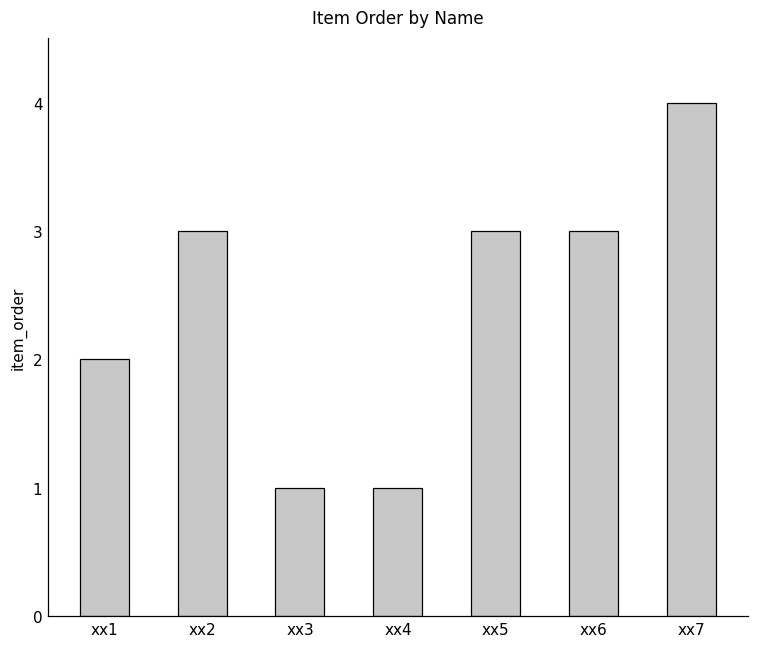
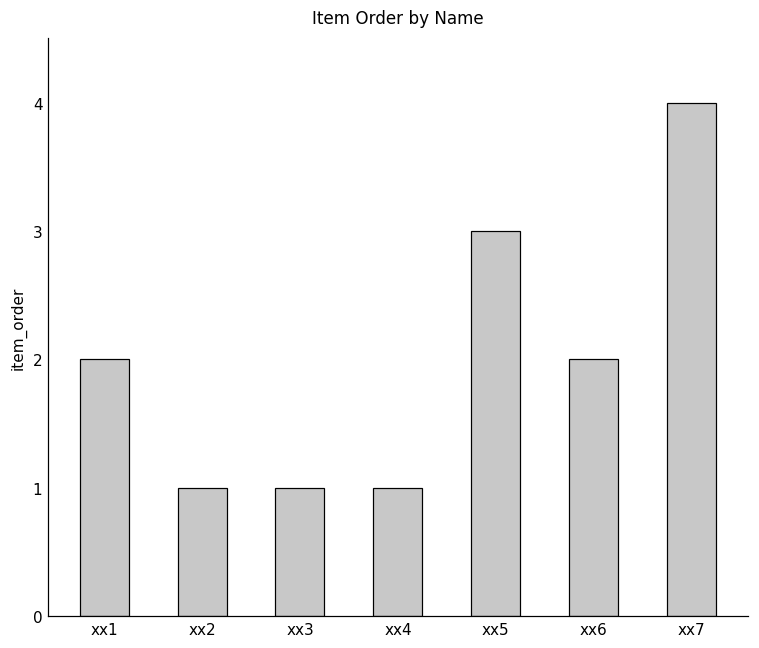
  {
    "xx1": 2,
-   "xx2": 3,
+   "xx2": 1,
    "xx3": 1,
    "xx4": 1,
    "xx5": 3,
-   "xx6": 3,
+   "xx6": 2,
    "xx7": 4
  }
